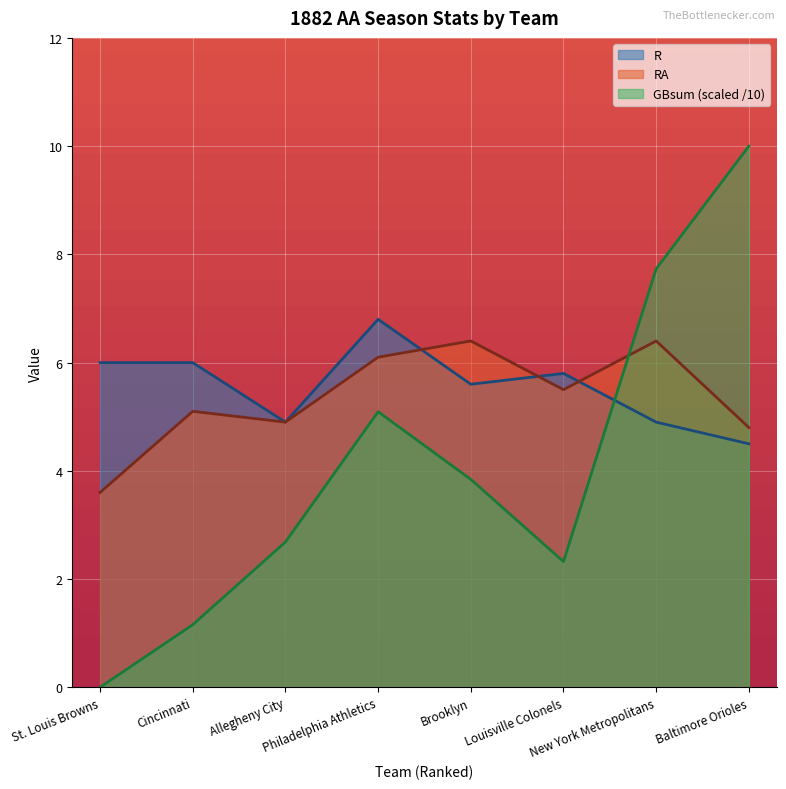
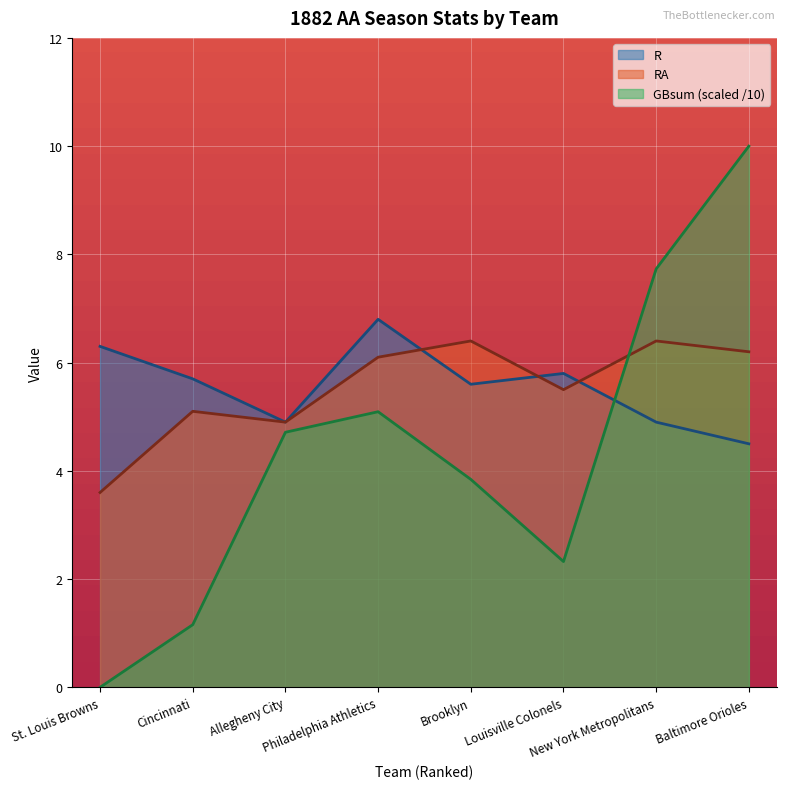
  {
    "R": {
-     "St. Louis Browns": 6.0,
-     "Cincinnati": 6.0,
+     "St. Louis Browns": 6.3,
+     "Cincinnati": 5.7,
      "Philadelphia Athletics": 6.8,
      "Brooklyn": 5.6,
      "Louisville Colonels": 5.8,
      "New York Metropolitans": 4.9,
      "Baltimore Orioles": 4.5
    },
    "RA": {
      "St. Louis Browns": 3.6,
      "Cincinnati": 5.1,
      "Philadelphia Athletics": 6.1,
      "Brooklyn": 6.4,
      "Louisville Colonels": 5.5,
      "New York Metropolitans": 6.4,
-     "Baltimore Orioles": 4.8
+     "Baltimore Orioles": 6.2
    },
    "GBsum (scaled /10)": {
      "St. Louis Browns": 0.0,
      "Cincinnati": 1.2,
-     "Allegheny City": 2.7,
+     "Allegheny City": 4.7,
      "Philadelphia Athletics": 5.1,
      "Brooklyn": 3.8,
      "Louisville Colonels": 2.3,
      "New York Metropolitans": 7.7,
      "Baltimore Orioles": 10.0
    }
  }
